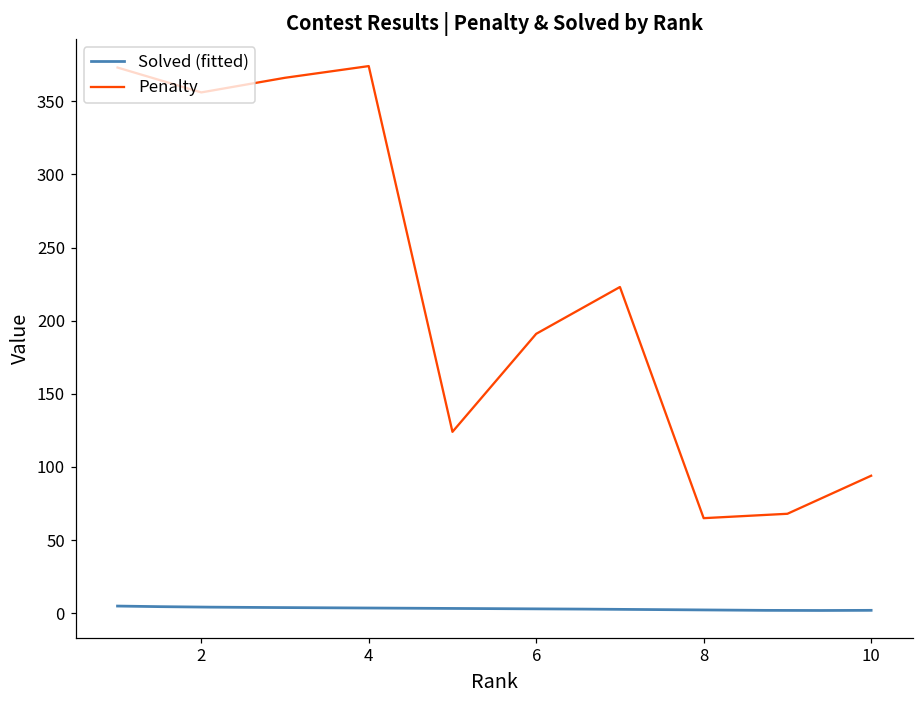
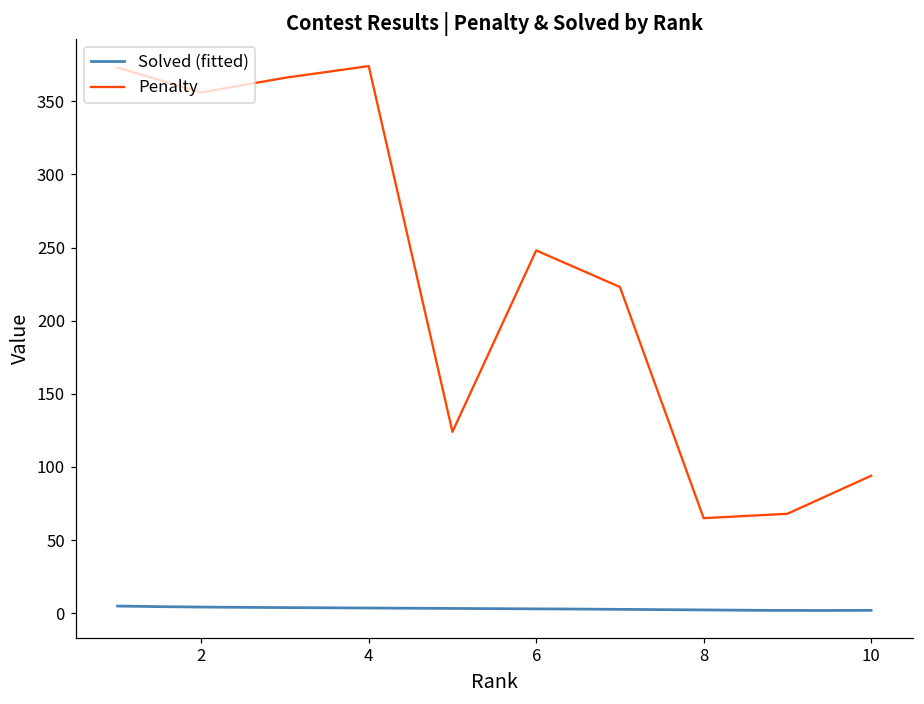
  {
    "Solved (fitted)": {
      "10": 2
    },
    "Penalty": {
      "4": 374,
-     "6": 191,
+     "6": 248,
      "8": 65,
      "10": 94
    }
  }
